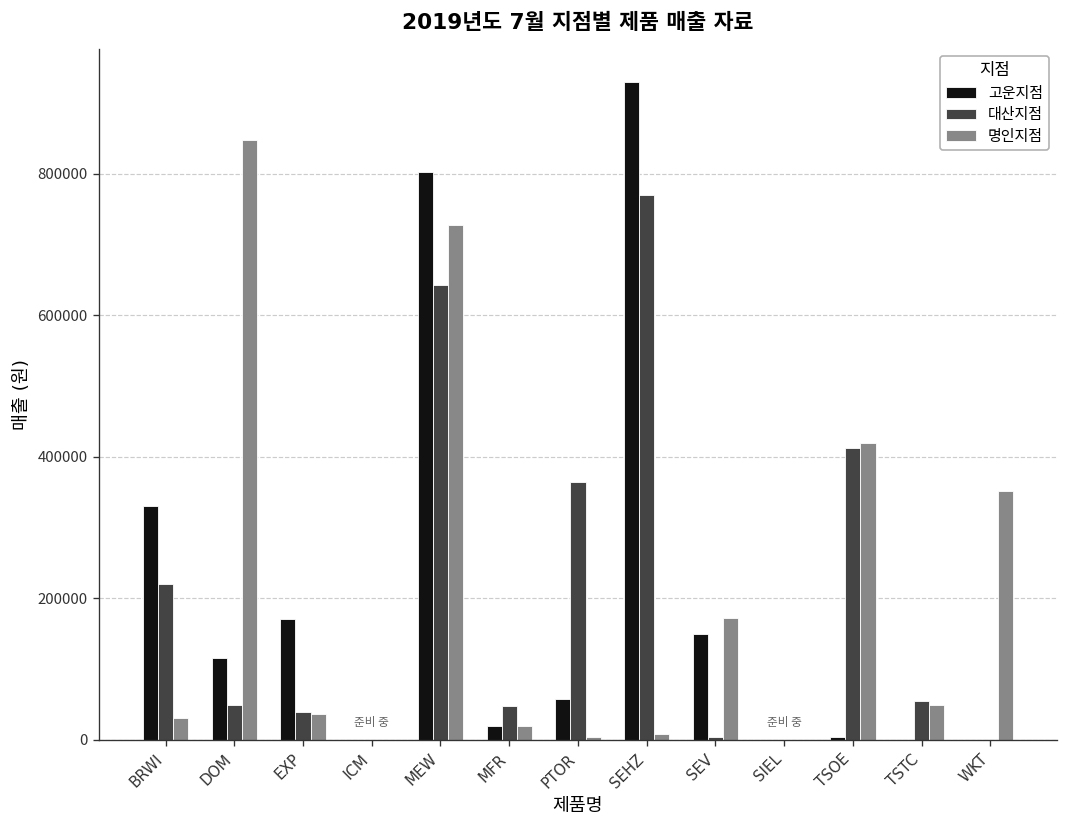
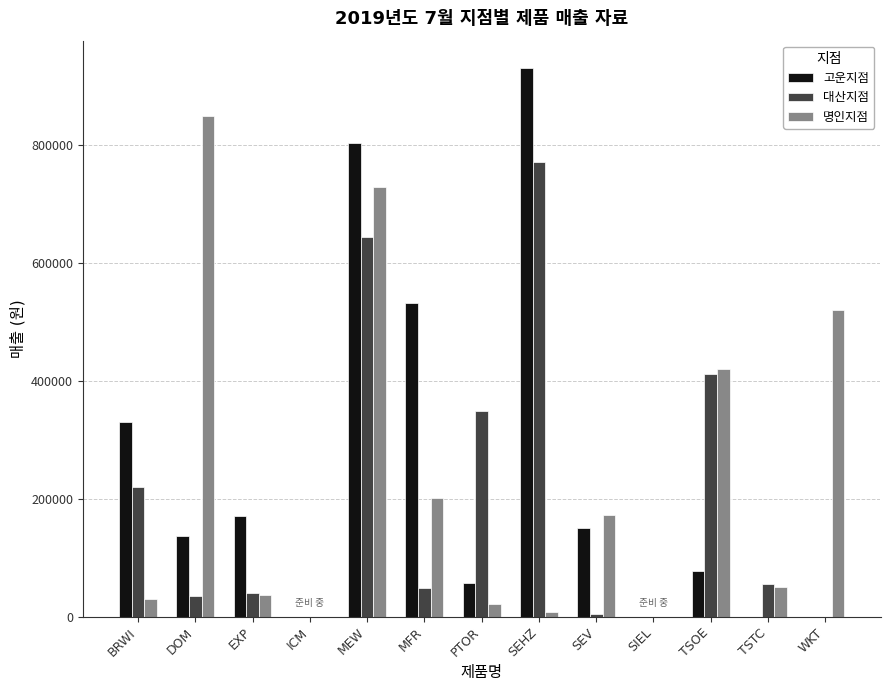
  {
    "고운지점": {
      "BRWI": 330000,
-     "DOM": 120000,
+     "DOM": 140000,
      "EXP": 170000,
      "ICM": 0,
      "MEW": 800000,
-     "MFR": 20000,
+     "MFR": 530000,
      "PTOR": 60000,
      "SEHZ": 930000,
      "SEV": 150000,
      "SIEL": 0,
-     "TSOE": 0,
+     "TSOE": 80000,
      "TSTC": 0,
      "WKT": 0
    },
    "대산지점": {
      "BRWI": 220000,
-     "DOM": 50000,
+     "DOM": 30000,
      "EXP": 40000,
      "ICM": 0,
      "MEW": 640000,
      "MFR": 50000,
-     "PTOR": 360000,
+     "PTOR": 350000,
      "SEHZ": 770000,
      "SIEL": 0,
      "TSOE": 410000,
      "TSTC": 60000,
      "WKT": 0
    },
    "명인지점": {
      "BRWI": 30000,
      "DOM": 850000,
      "EXP": 40000,
      "ICM": 0,
      "MEW": 730000,
-     "MFR": 20000,
-     "PTOR": 0,
+     "MFR": 200000,
+     "PTOR": 20000,
      "SEHZ": 10000,
      "SEV": 170000,
      "SIEL": 0,
      "TSOE": 420000,
      "TSTC": 50000,
-     "WKT": 350000
+     "WKT": 520000
    }
  }
